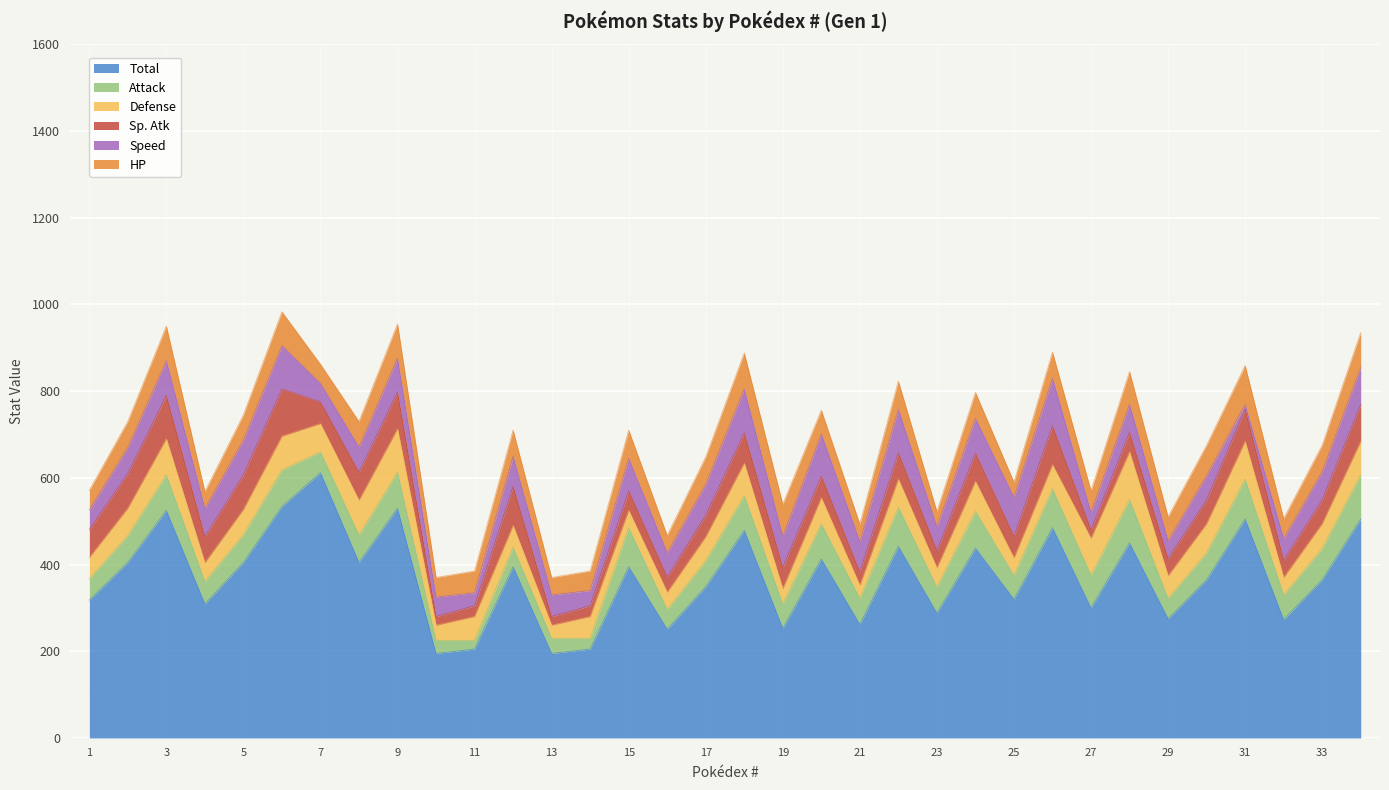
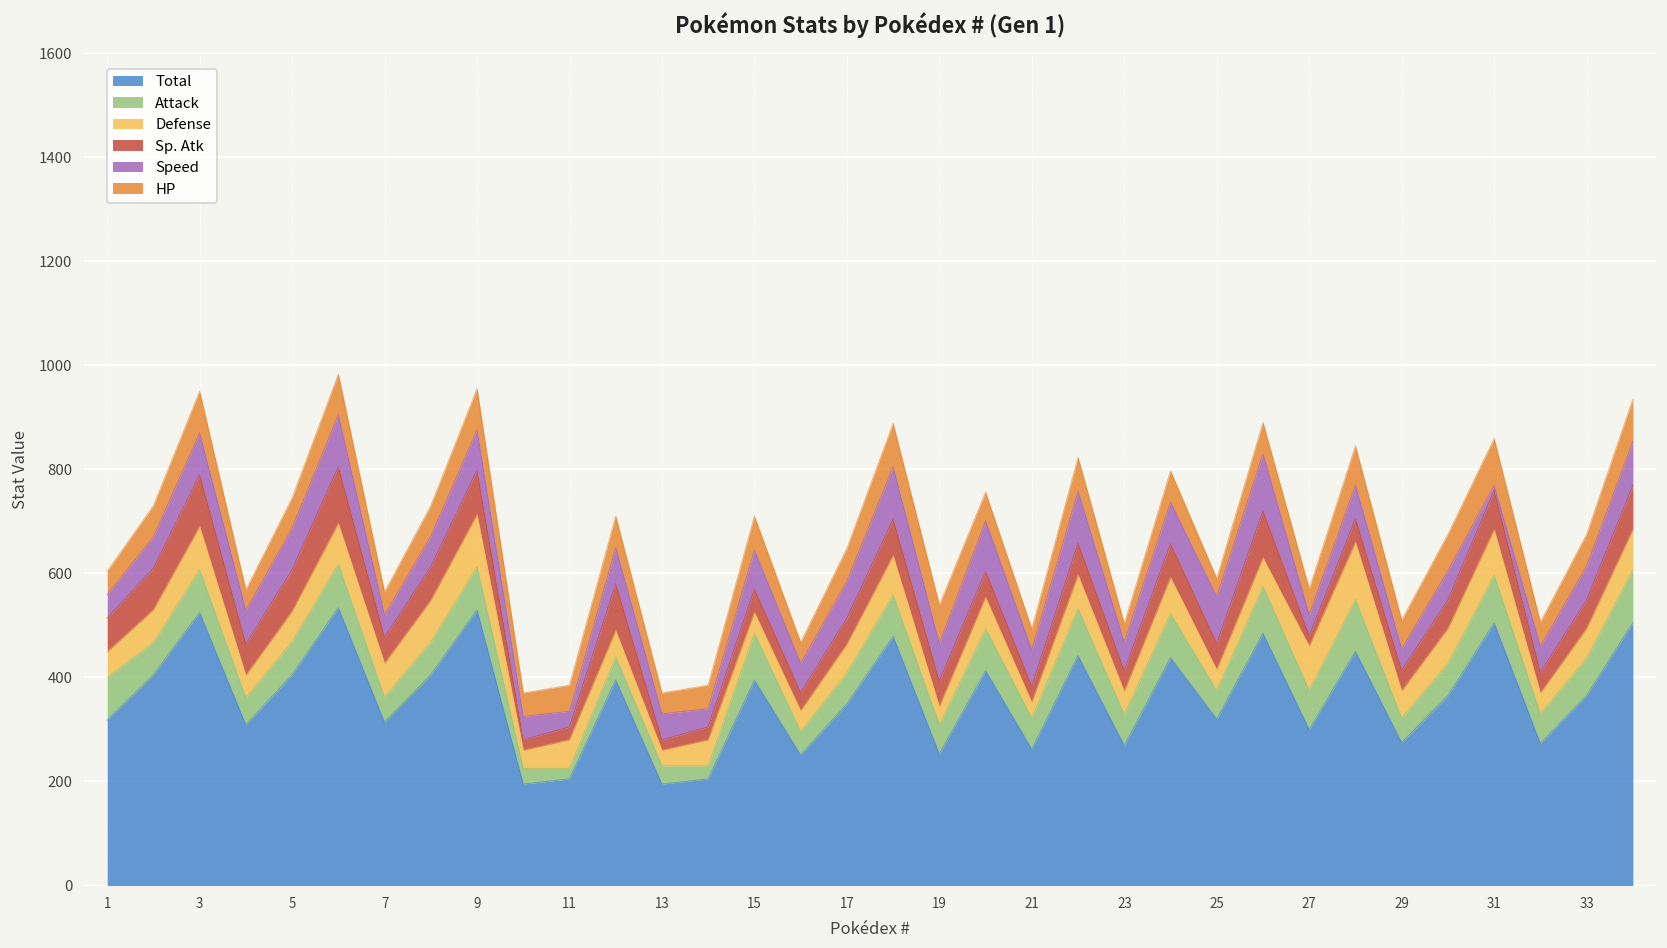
  {
    "Total": {
      "1": 320,
      "3": 530,
      "5": 410,
-     "7": 610,
+     "7": 310,
      "9": 530,
      "11": 210,
      "13": 200,
      "15": 400,
      "17": 350,
      "19": 250,
      "21": 260,
-     "23": 290,
+     "23": 270,
      "25": 320,
      "27": 300,
      "29": 280,
      "31": 510,
      "33": 370
    },
    "Attack": {
-     "1": 50,
+     "1": 80,
      "3": 80,
      "5": 60,
      "7": 50,
      "9": 80,
      "11": 20,
      "13": 40,
      "15": 90,
      "17": 60,
      "19": 60,
      "21": 60,
      "23": 60,
      "25": 60,
      "27": 80,
      "29": 50,
      "31": 90,
      "33": 70
    },
    "Defense": {
      "1": 50,
      "3": 80,
      "5": 60,
      "7": 70,
      "9": 100,
      "11": 60,
      "13": 30,
      "15": 40,
      "17": 60,
      "19": 40,
      "21": 30,
      "23": 40,
      "25": 40,
      "27": 90,
      "29": 50,
      "31": 90,
      "33": 60
    },
    "Sp. Atk": {
      "1": 70,
      "3": 100,
      "5": 80,
      "7": 50,
      "9": 90,
      "11": 30,
      "13": 20,
      "15": 50,
      "17": 50,
      "19": 50,
      "21": 30,
      "23": 40,
      "25": 50,
      "27": 20,
      "29": 40,
      "31": 80,
      "33": 60
    },
    "Speed": {
      "1": 50,
      "3": 80,
      "5": 80,
      "7": 40,
      "9": 80,
      "11": 30,
      "13": 50,
      "15": 80,
      "17": 70,
      "19": 70,
      "21": 70,
      "23": 60,
      "25": 90,
      "27": 40,
      "29": 40,
      "31": 10,
      "33": 70
    },
    "HP": {
      "1": 50,
      "3": 80,
      "5": 60,
      "7": 40,
      "9": 80,
      "11": 50,
      "13": 40,
      "15": 70,
      "17": 60,
      "19": 70,
      "21": 40,
      "23": 40,
      "25": 40,
      "27": 50,
      "29": 60,
      "31": 90,
      "33": 60
    }
  }
